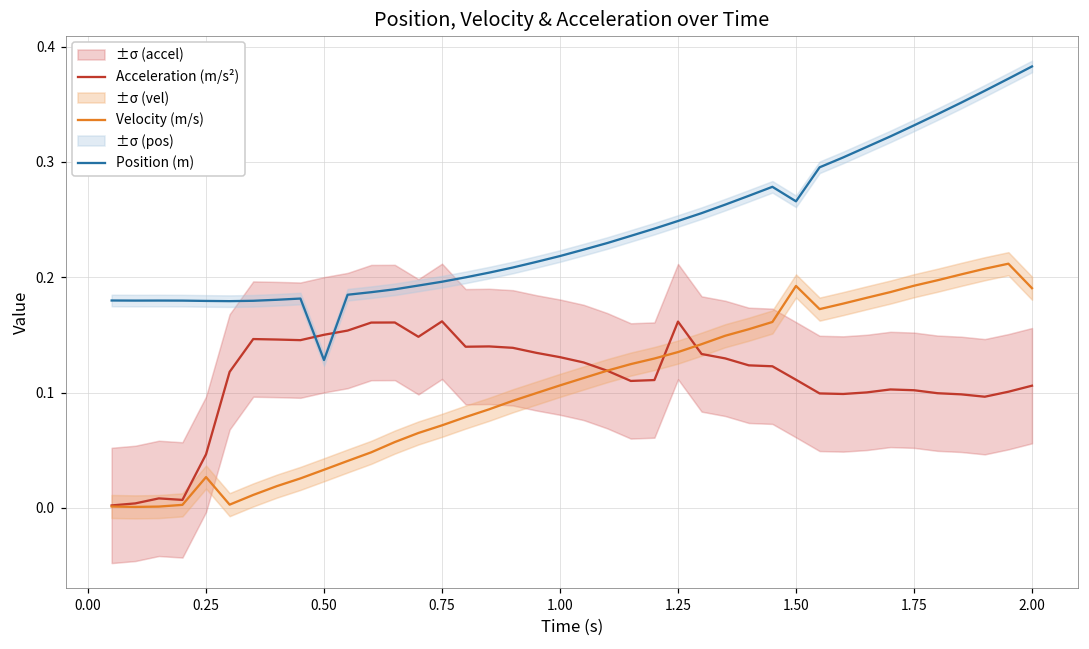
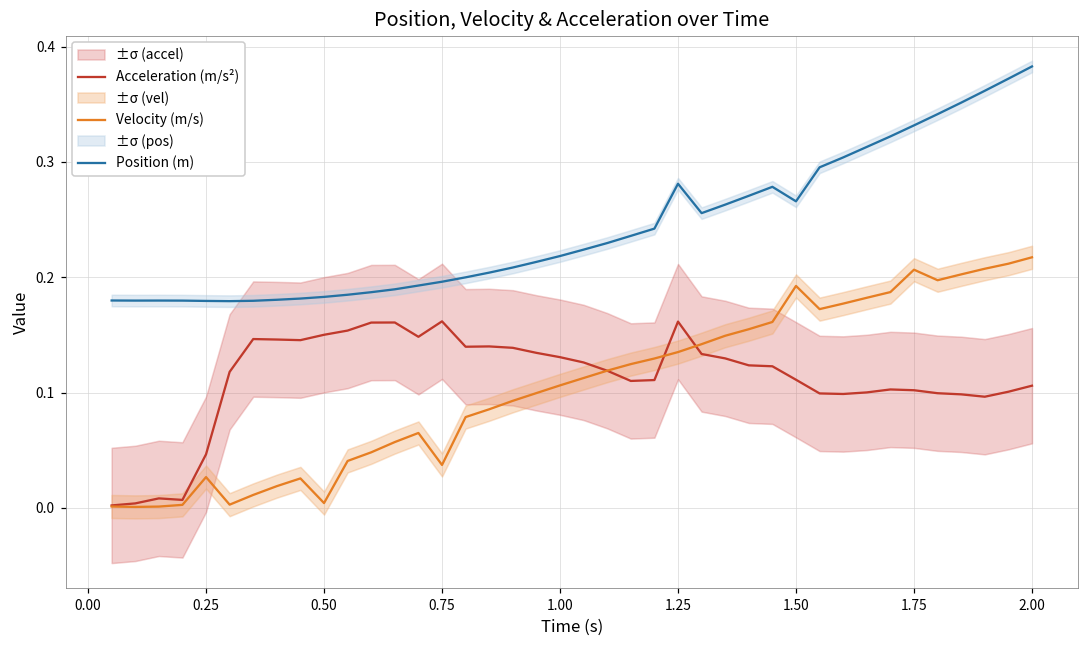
  {
    "Acceleration (m/s²)": {
      "0.25": 0.046,
      "0.50": 0.150,
      "0.75": 0.162,
      "1.00": 0.131,
      "1.25": 0.162,
      "1.50": 0.111,
      "1.75": 0.102,
      "2.00": 0.106
    },
    "Velocity (m/s)": {
      "0.25": 0.027,
-     "0.50": 0.033,
-     "0.75": 0.072,
+     "0.50": 0.004,
+     "0.75": 0.037,
      "1.00": 0.106,
      "1.25": 0.135,
      "1.50": 0.193,
-     "1.75": 0.193,
-     "2.00": 0.191
+     "1.75": 0.207,
+     "2.00": 0.217
    },
    "Position (m)": {
      "0.25": 0.179,
-     "0.50": 0.128,
+     "0.50": 0.183,
      "0.75": 0.196,
      "1.00": 0.218,
-     "1.25": 0.249,
+     "1.25": 0.281,
      "1.50": 0.266,
      "1.75": 0.332,
      "2.00": 0.383
    }
  }
